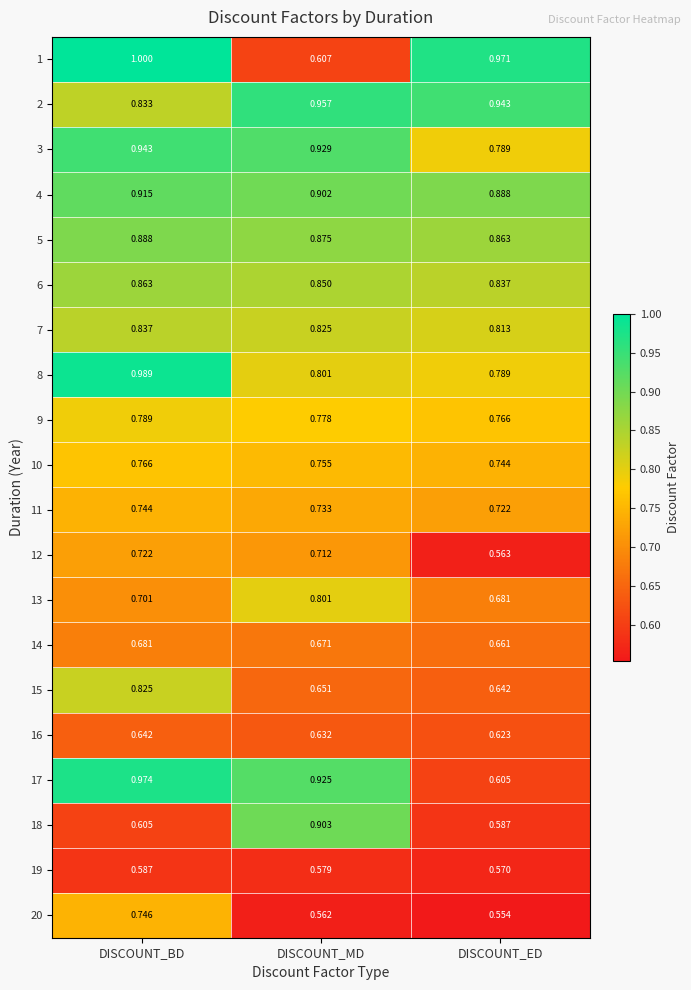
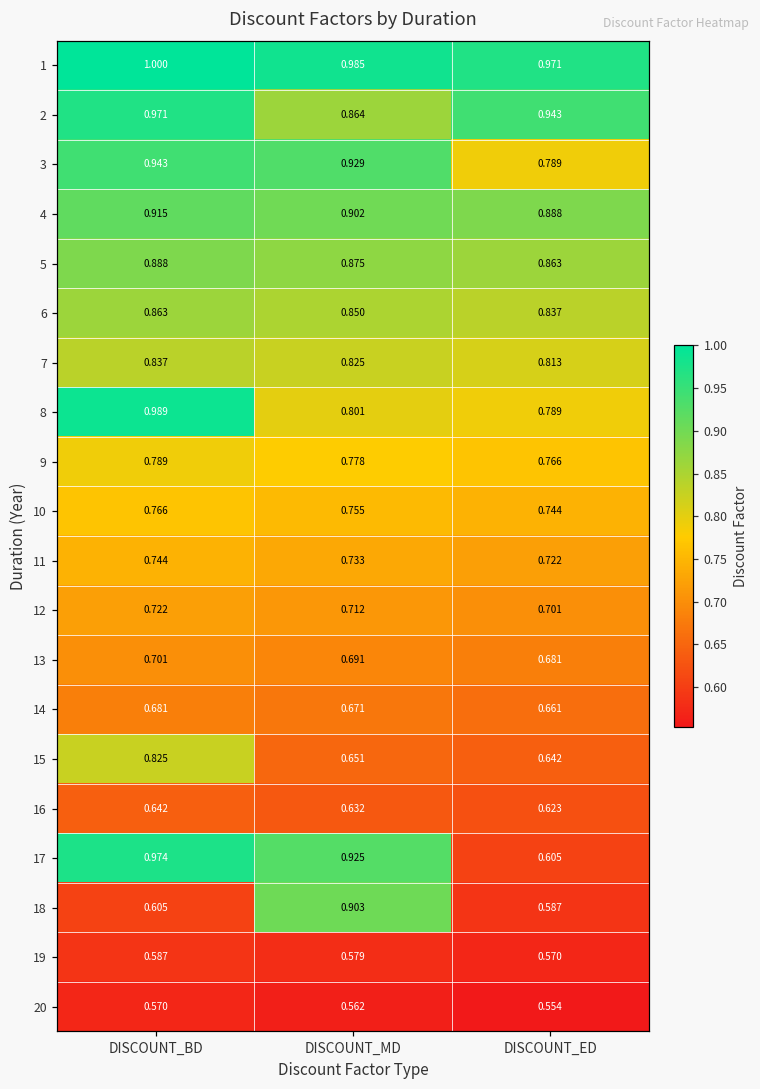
  {
    "1": {
      "DISCOUNT_BD": 1.000,
-     "DISCOUNT_MD": 0.607,
+     "DISCOUNT_MD": 0.985,
      "DISCOUNT_ED": 0.971
    },
    "2": {
-     "DISCOUNT_BD": 0.833,
-     "DISCOUNT_MD": 0.957,
+     "DISCOUNT_BD": 0.971,
+     "DISCOUNT_MD": 0.864,
      "DISCOUNT_ED": 0.943
    },
    "3": {
      "DISCOUNT_BD": 0.943,
      "DISCOUNT_MD": 0.929,
      "DISCOUNT_ED": 0.789
    },
    "4": {
      "DISCOUNT_BD": 0.915,
      "DISCOUNT_MD": 0.902,
      "DISCOUNT_ED": 0.888
    },
    "5": {
      "DISCOUNT_BD": 0.888,
      "DISCOUNT_MD": 0.875,
      "DISCOUNT_ED": 0.863
    },
    "6": {
      "DISCOUNT_BD": 0.863,
      "DISCOUNT_MD": 0.850,
      "DISCOUNT_ED": 0.837
    },
    "7": {
      "DISCOUNT_BD": 0.837,
      "DISCOUNT_MD": 0.825,
      "DISCOUNT_ED": 0.813
    },
    "8": {
      "DISCOUNT_BD": 0.989,
      "DISCOUNT_MD": 0.801,
      "DISCOUNT_ED": 0.789
    },
    "9": {
      "DISCOUNT_BD": 0.789,
      "DISCOUNT_MD": 0.778,
      "DISCOUNT_ED": 0.766
    },
    "10": {
      "DISCOUNT_BD": 0.766,
      "DISCOUNT_MD": 0.755,
      "DISCOUNT_ED": 0.744
    },
    "11": {
      "DISCOUNT_BD": 0.744,
      "DISCOUNT_MD": 0.733,
      "DISCOUNT_ED": 0.722
    },
    "12": {
      "DISCOUNT_BD": 0.722,
      "DISCOUNT_MD": 0.712,
-     "DISCOUNT_ED": 0.563
+     "DISCOUNT_ED": 0.701
    },
    "13": {
      "DISCOUNT_BD": 0.701,
-     "DISCOUNT_MD": 0.801,
+     "DISCOUNT_MD": 0.691,
      "DISCOUNT_ED": 0.681
    },
    "14": {
      "DISCOUNT_BD": 0.681,
      "DISCOUNT_MD": 0.671,
      "DISCOUNT_ED": 0.661
    },
    "15": {
      "DISCOUNT_BD": 0.825,
      "DISCOUNT_MD": 0.651,
      "DISCOUNT_ED": 0.642
    },
    "16": {
      "DISCOUNT_BD": 0.642,
      "DISCOUNT_MD": 0.632,
      "DISCOUNT_ED": 0.623
    },
    "17": {
      "DISCOUNT_BD": 0.974,
      "DISCOUNT_MD": 0.925,
      "DISCOUNT_ED": 0.605
    },
    "18": {
      "DISCOUNT_BD": 0.605,
      "DISCOUNT_MD": 0.903,
      "DISCOUNT_ED": 0.587
    },
    "19": {
      "DISCOUNT_BD": 0.587,
      "DISCOUNT_MD": 0.579,
      "DISCOUNT_ED": 0.570
    },
    "20": {
-     "DISCOUNT_BD": 0.746,
+     "DISCOUNT_BD": 0.570,
      "DISCOUNT_MD": 0.562,
      "DISCOUNT_ED": 0.554
    }
  }
